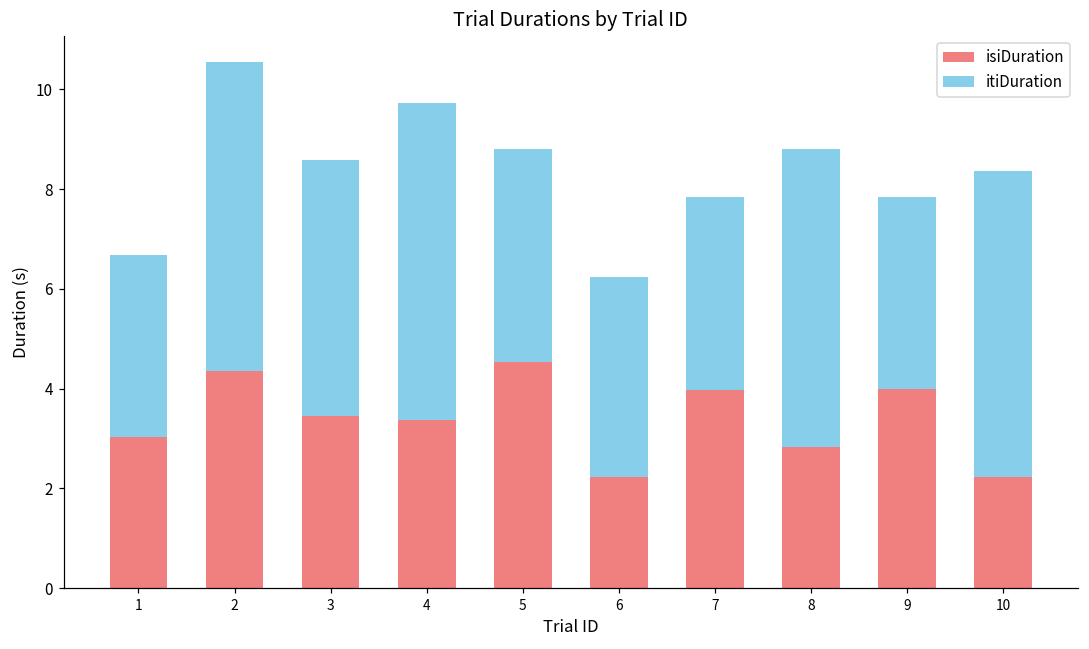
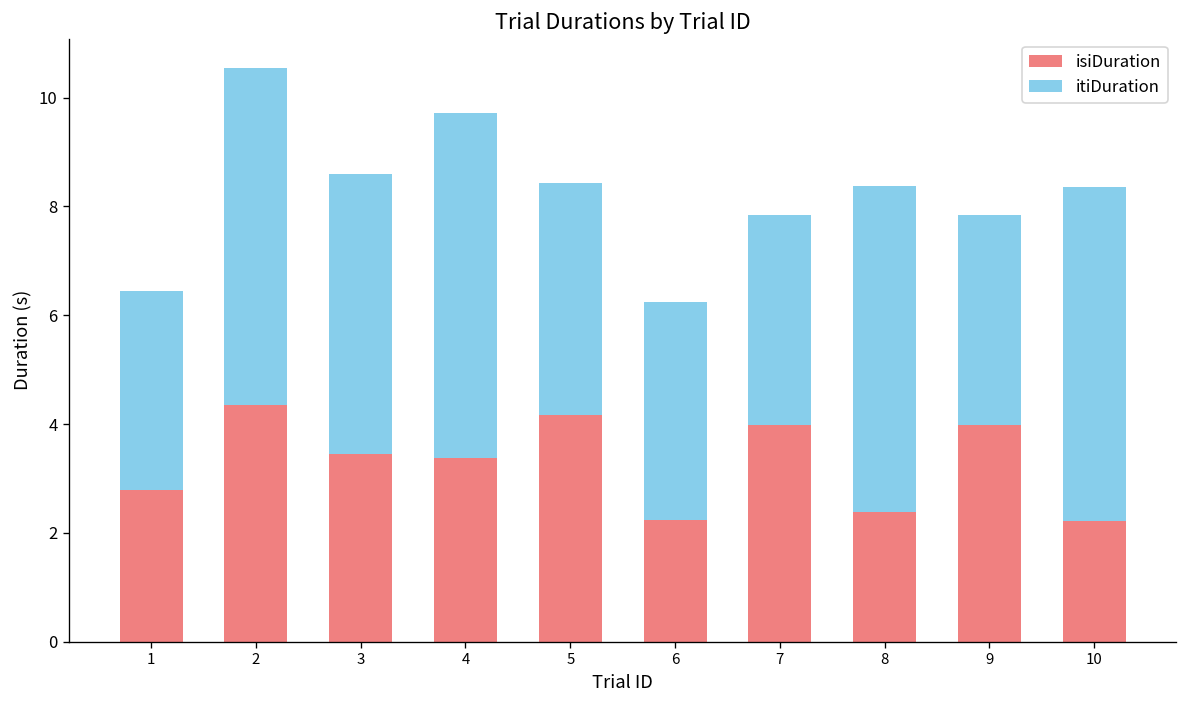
  {
    "isiDuration": {
-     "1": 3.0,
+     "1": 2.8,
      "2": 4.4,
      "3": 3.5,
      "4": 3.4,
-     "5": 4.5,
+     "5": 4.2,
      "6": 2.2,
      "7": 4.0,
-     "8": 2.8,
+     "8": 2.4,
      "9": 4.0,
      "10": 2.2
    },
    "itiDuration": {
      "1": 3.7,
      "2": 6.2,
      "3": 5.1,
      "4": 6.3,
      "5": 4.3,
      "6": 4.0,
      "7": 3.9,
      "8": 6.0,
      "9": 3.9,
      "10": 6.1
    }
  }
